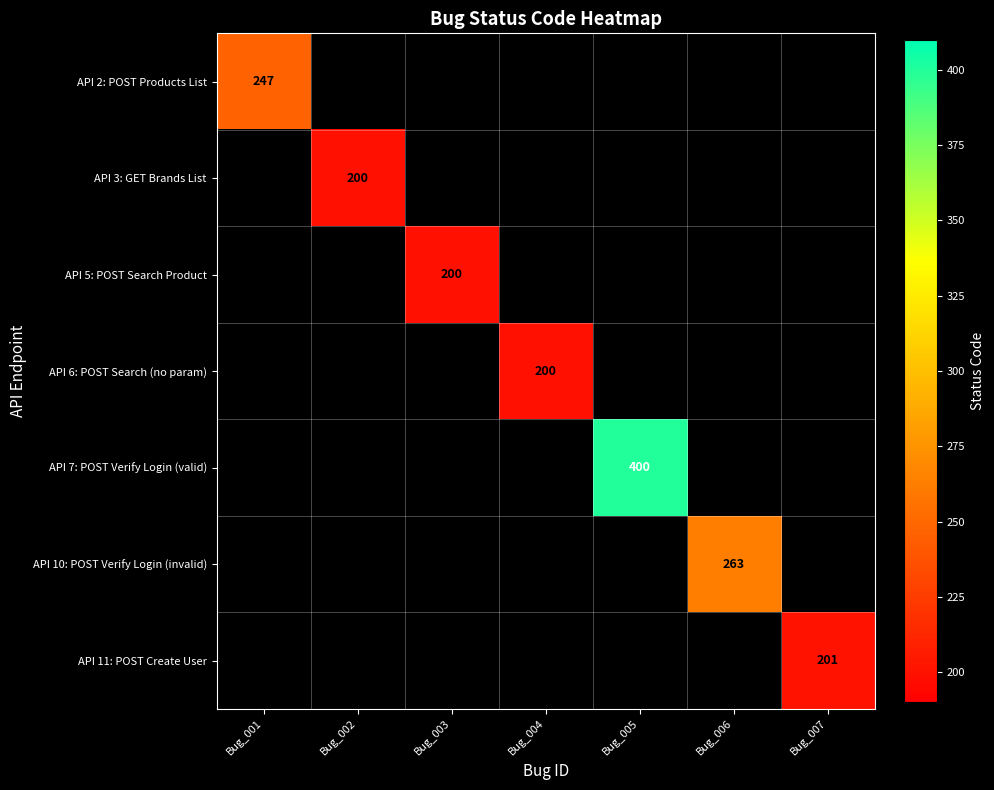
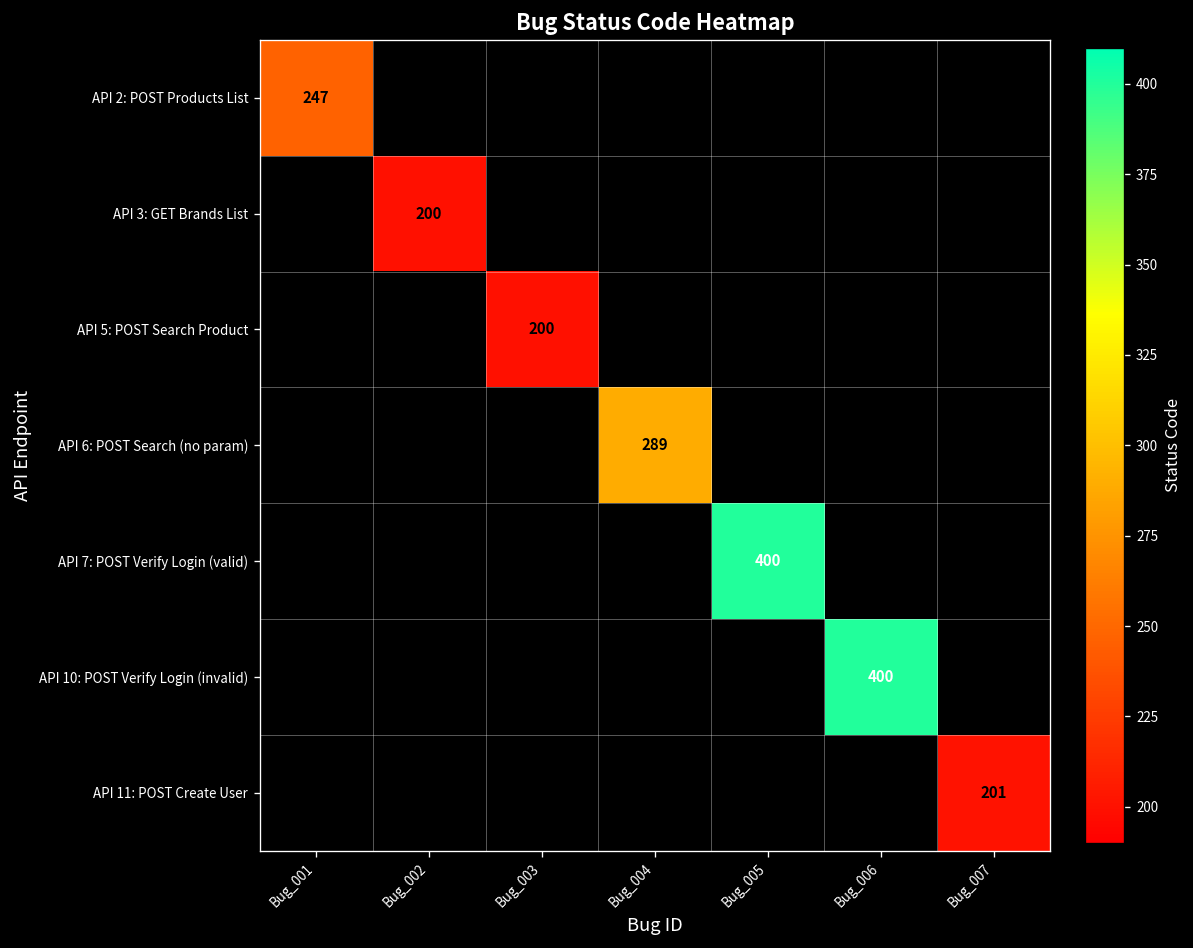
  {
    "API 2: POST Products List": {
      "Bug_001": 247
    },
    "API 3: GET Brands List": {
      "Bug_002": 200
    },
    "API 5: POST Search Product": {
      "Bug_003": 200
    },
    "API 6: POST Search (no param)": {
-     "Bug_004": 200
+     "Bug_004": 289
    },
    "API 7: POST Verify Login (valid)": {
      "Bug_005": 400
    },
    "API 10: POST Verify Login (invalid)": {
-     "Bug_006": 263
+     "Bug_006": 400
    },
    "API 11: POST Create User": {
      "Bug_007": 201
    }
  }
